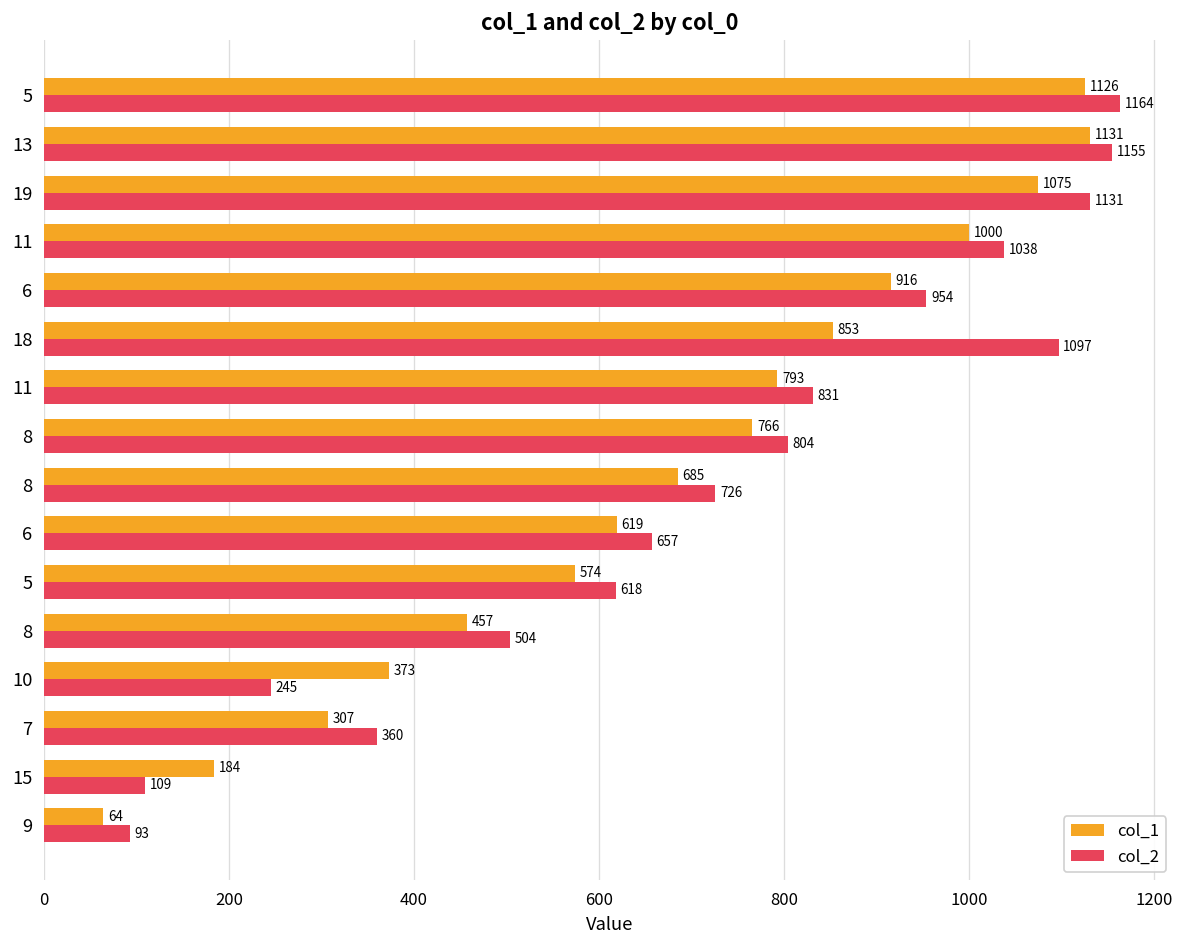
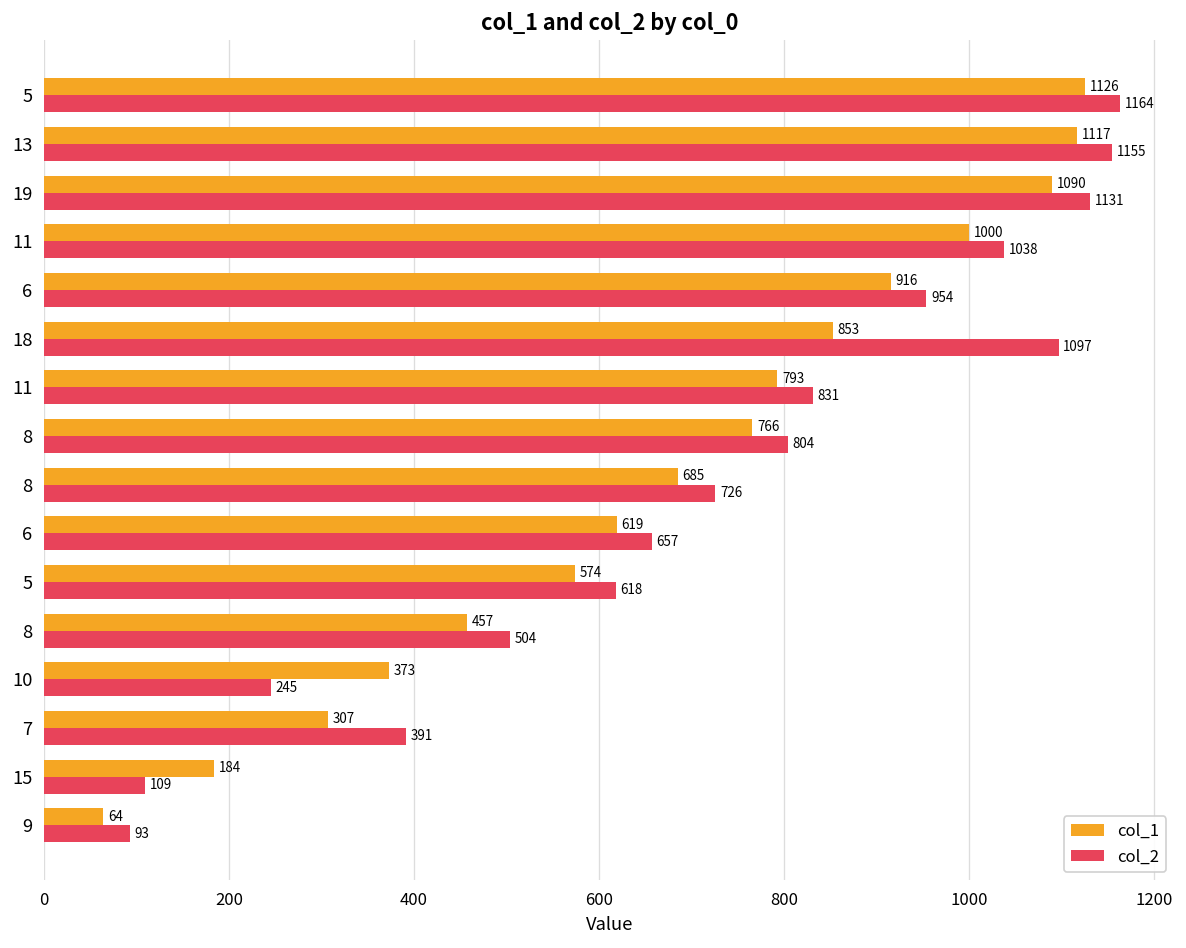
  {
    "col_1": {
-     "13": 1131,
-     "19": 1075,
+     "13": 1117,
+     "19": 1090,
      "18": 853,
      "10": 373,
      "7": 307,
      "15": 184,
      "9": 64
    },
    "col_2": {
      "13": 1155,
      "19": 1131,
      "18": 1097,
      "10": 245,
-     "7": 360,
+     "7": 391,
      "15": 109,
      "9": 93
    }
  }
